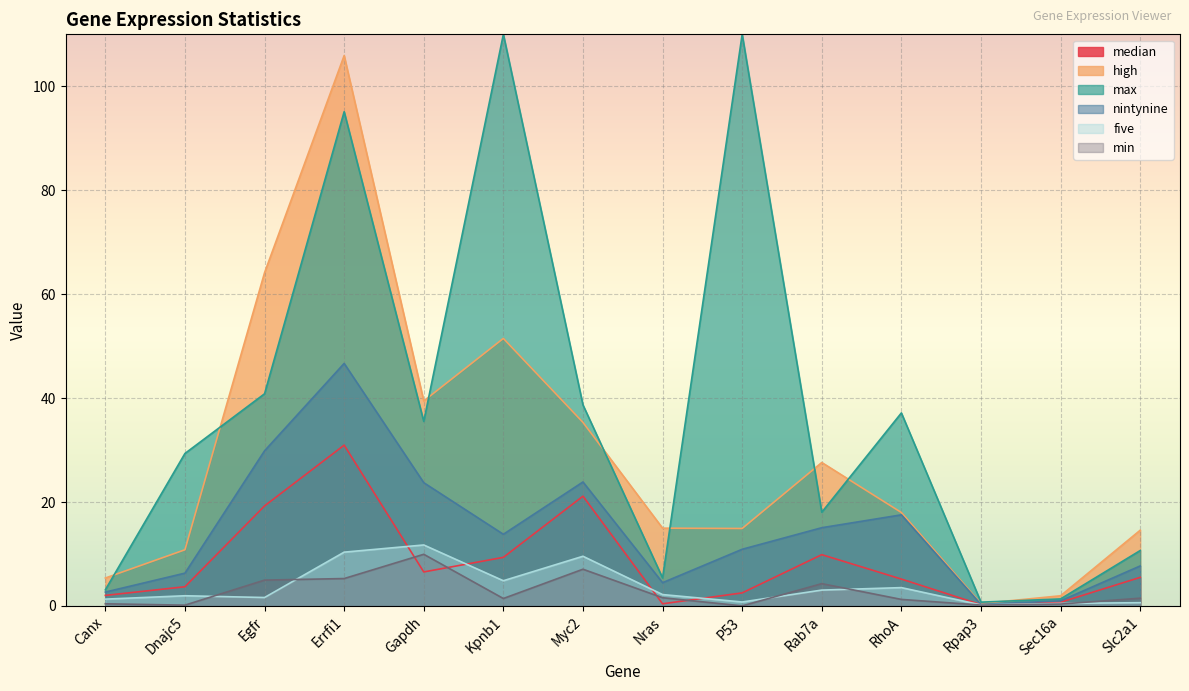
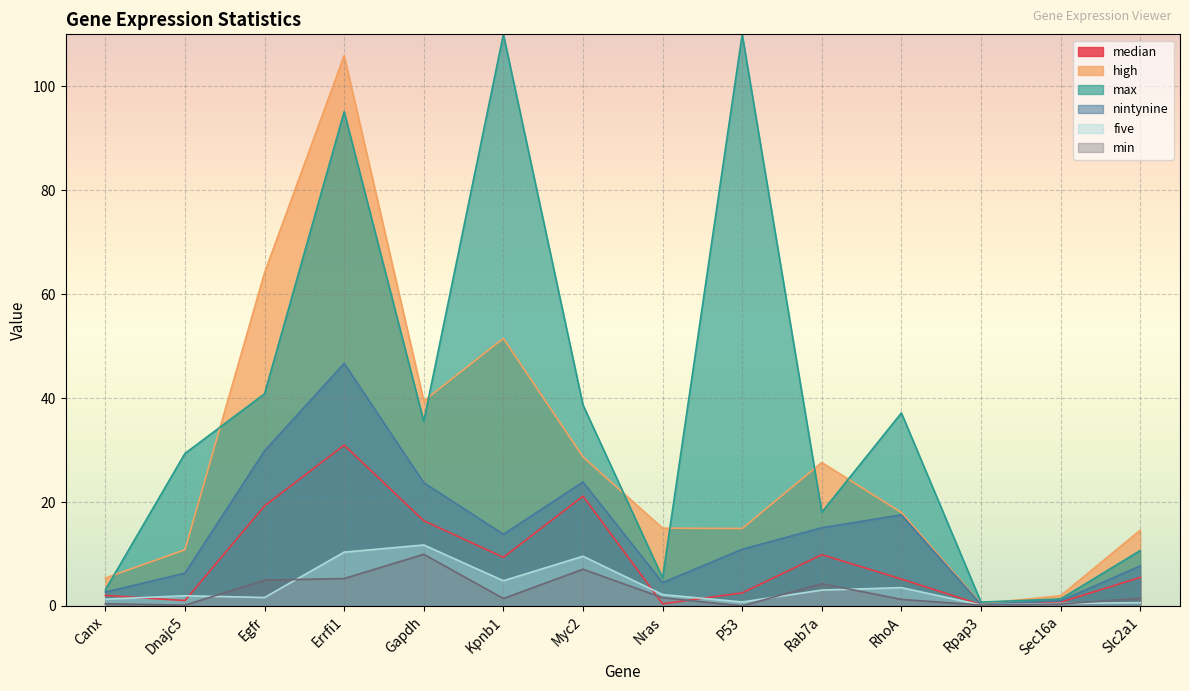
  {
    "median": {
      "Canx": 2,
-     "Dnajc5": 4,
+     "Dnajc5": 1,
      "Egfr": 19,
      "Errfi1": 31,
-     "Gapdh": 7,
+     "Gapdh": 16,
      "Kpnb1": 9,
      "Myc2": 21,
      "Nras": 0,
      "P53": 3,
      "Rab7a": 10,
      "RhoA": 5,
      "Slc2a1": 5
    },
    "high": {
      "Canx": 5,
      "Dnajc5": 11,
      "Egfr": 64,
      "Errfi1": 106,
      "Gapdh": 39,
      "Kpnb1": 51,
-     "Myc2": 35,
+     "Myc2": 29,
      "Nras": 15,
      "P53": 15,
      "Rab7a": 28,
      "Sec16a": 2,
      "Slc2a1": 15
    },
    "five": {
      "Canx": 1,
      "Dnajc5": 2,
      "Egfr": 2,
      "Errfi1": 10,
      "Gapdh": 12,
      "Kpnb1": 5,
      "Myc2": 10,
      "Nras": 2,
      "P53": 1,
      "Rab7a": 3,
      "RhoA": 4,
      "Slc2a1": 1
    }
  }
